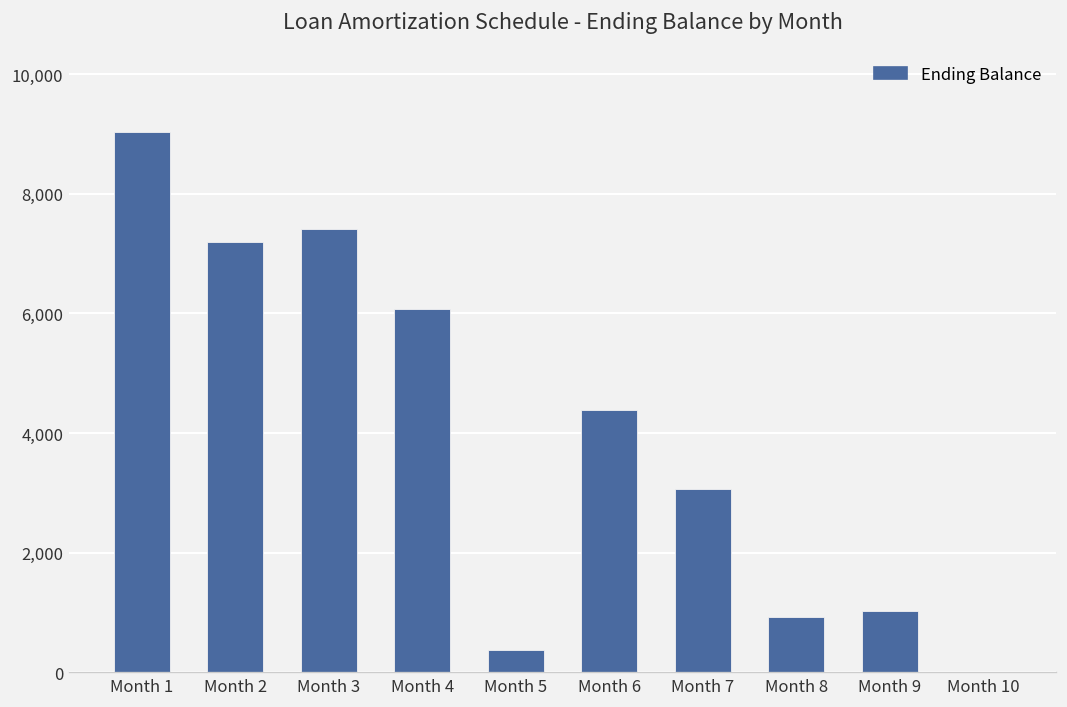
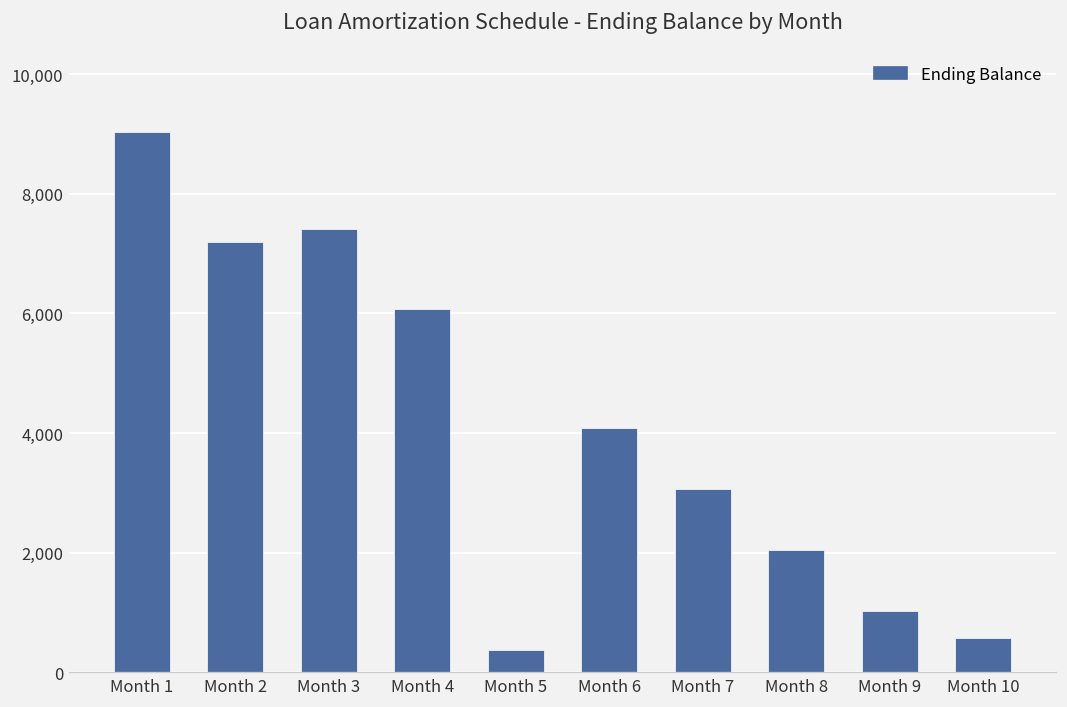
  {
    "Month 1": "9,000",
    "Month 2": "7,200",
    "Month 3": "7,400",
    "Month 4": "6,100",
    "Month 5": "400",
-   "Month 6": "4,400",
+   "Month 6": "4,100",
    "Month 7": "3,100",
-   "Month 8": "900",
+   "Month 8": "2,100",
    "Month 9": "1,000",
-   "Month 10": "0"
+   "Month 10": "600"
  }
